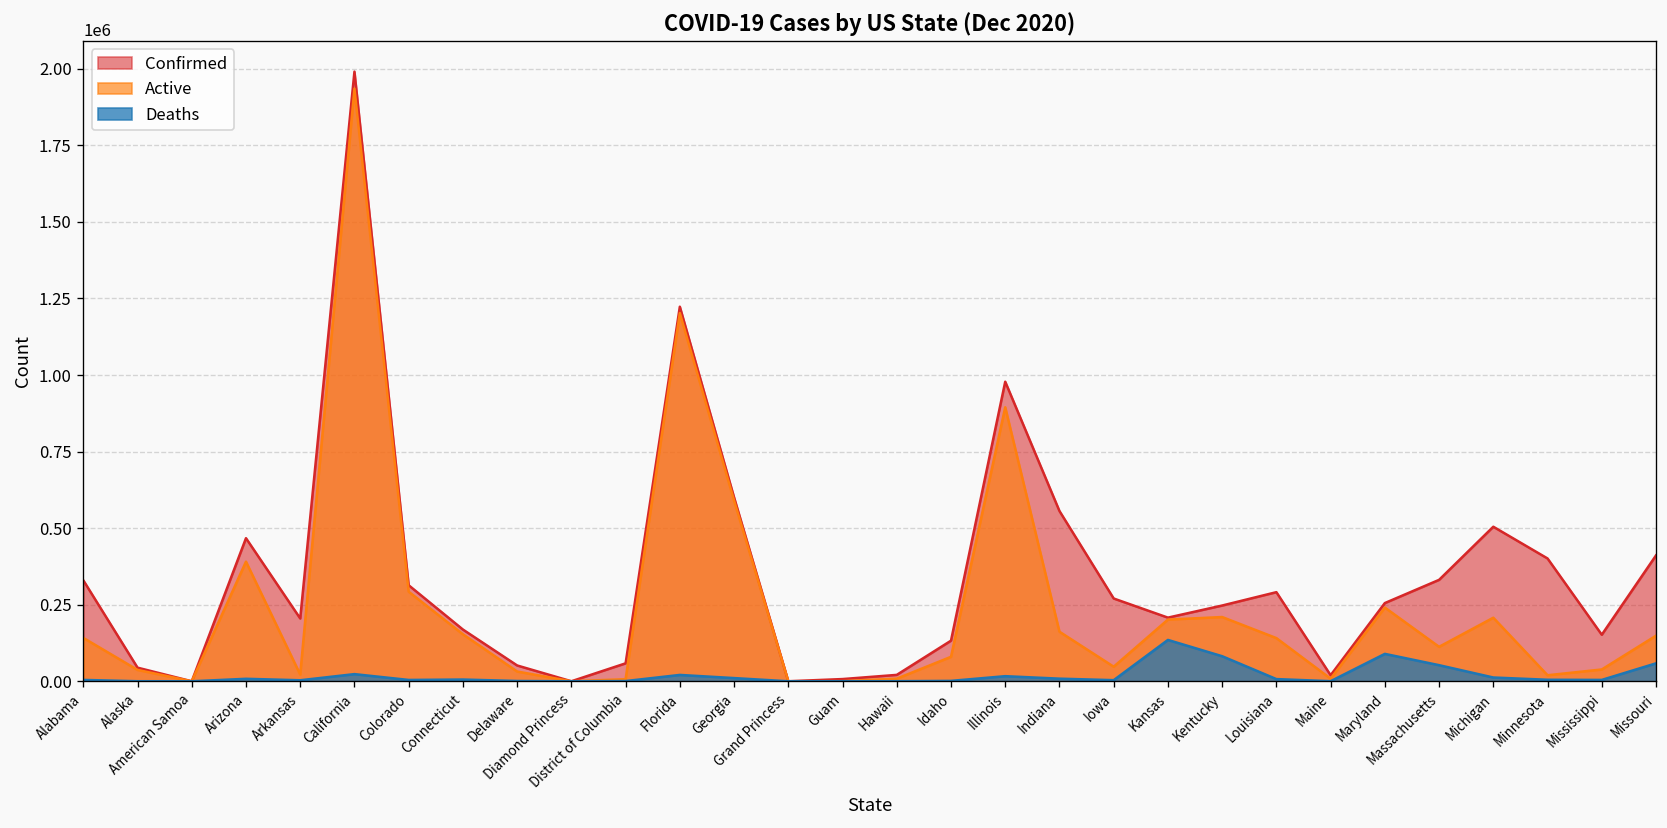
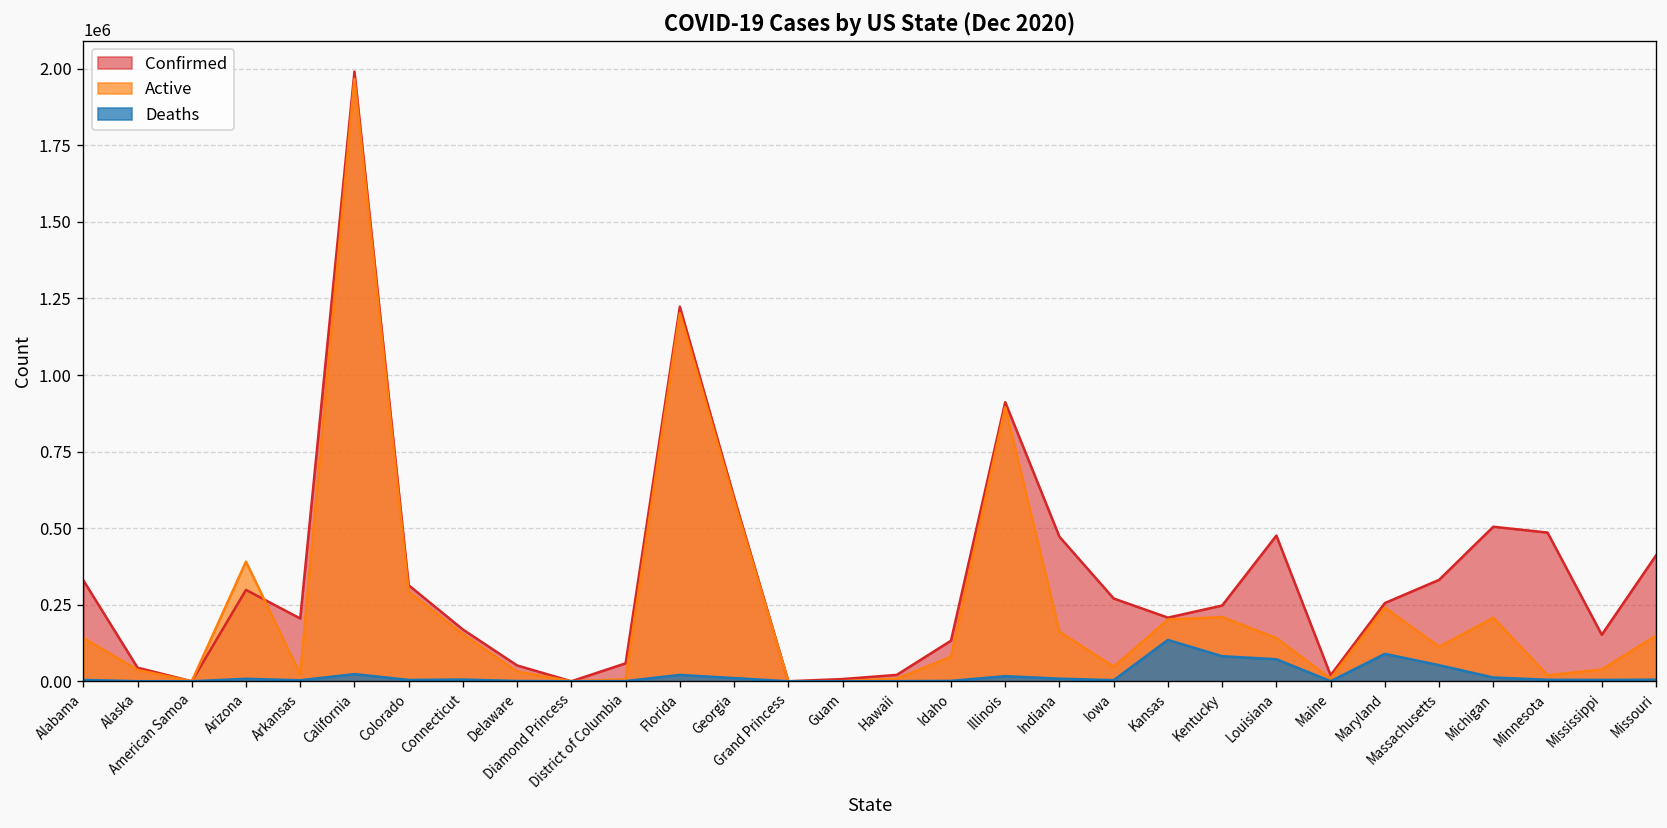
  {
    "Confirmed": {
      "Alabama": 330000,
-     "Arizona": 470000,
+     "Arizona": 300000,
      "Arkansas": 210000,
      "California": 1990000,
      "Colorado": 310000,
      "Connecticut": 170000,
      "Delaware": 50000,
      "District of Columbia": 60000,
      "Florida": 1220000,
      "Georgia": 600000,
      "Hawaii": 20000,
      "Idaho": 130000,
-     "Illinois": 980000,
-     "Indiana": 560000,
+     "Illinois": 910000,
+     "Indiana": 470000,
      "Iowa": 270000,
      "Kentucky": 250000,
-     "Louisiana": 290000,
+     "Louisiana": 480000,
      "Maine": 20000,
      "Maryland": 260000,
      "Massachusetts": 330000,
      "Michigan": 500000,
-     "Minnesota": 400000,
+     "Minnesota": 490000,
      "Mississippi": 150000,
      "Missouri": 410000
    },
    "Active": {
      "Alabama": 140000,
      "Arizona": 390000,
      "Arkansas": 20000,
-     "California": 1940000,
+     "California": 1970000,
      "Colorado": 290000,
      "Connecticut": 150000,
      "Delaware": 30000,
      "Florida": 1200000,
      "Georgia": 590000,
      "Idaho": 80000,
      "Illinois": 890000,
      "Indiana": 160000,
      "Iowa": 50000,
      "Kentucky": 210000,
      "Louisiana": 140000,
      "Maryland": 240000,
      "Massachusetts": 110000,
      "Michigan": 210000,
      "Minnesota": 20000,
      "Mississippi": 40000,
      "Missouri": 150000
    },
    "Deaths": {
      "Alabama": 0,
      "Alaska": 0,
      "Arizona": 10000,
      "Arkansas": 0,
      "California": 20000,
      "Colorado": 0,
      "Connecticut": 10000,
      "Delaware": 0,
      "Florida": 20000,
      "Georgia": 10000,
      "Idaho": 0,
      "Illinois": 20000,
      "Indiana": 10000,
      "Iowa": 0,
      "Kansas": 140000,
      "Kentucky": 80000,
-     "Louisiana": 10000,
+     "Louisiana": 70000,
      "Maryland": 90000,
      "Massachusetts": 50000,
      "Michigan": 10000,
      "Minnesota": 0,
      "Mississippi": 0,
-     "Missouri": 60000
+     "Missouri": 10000
    }
  }
